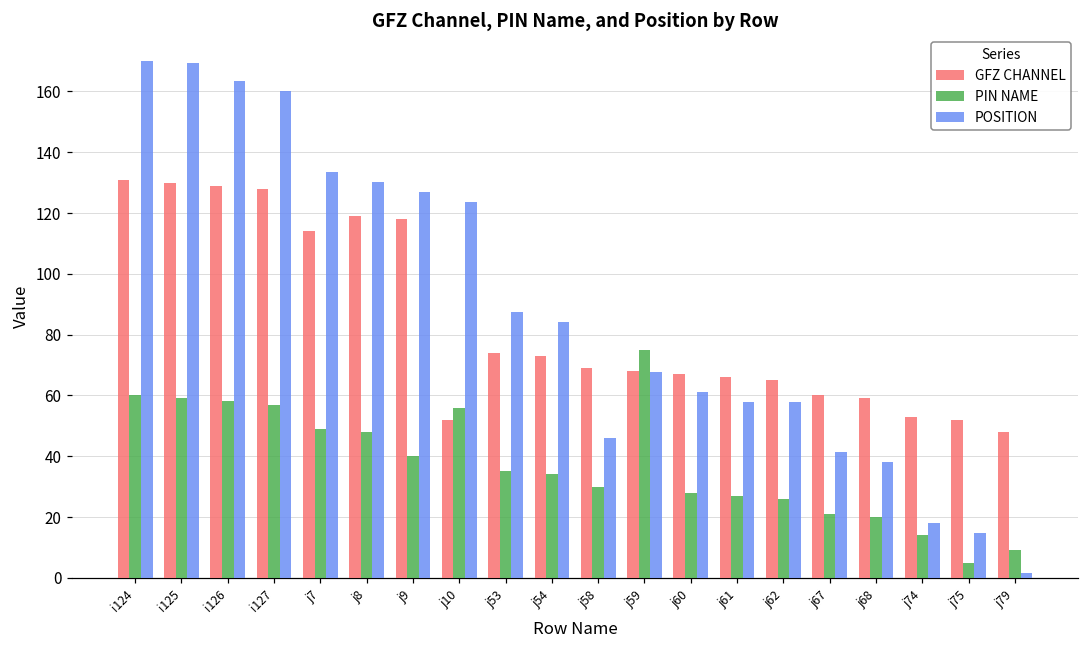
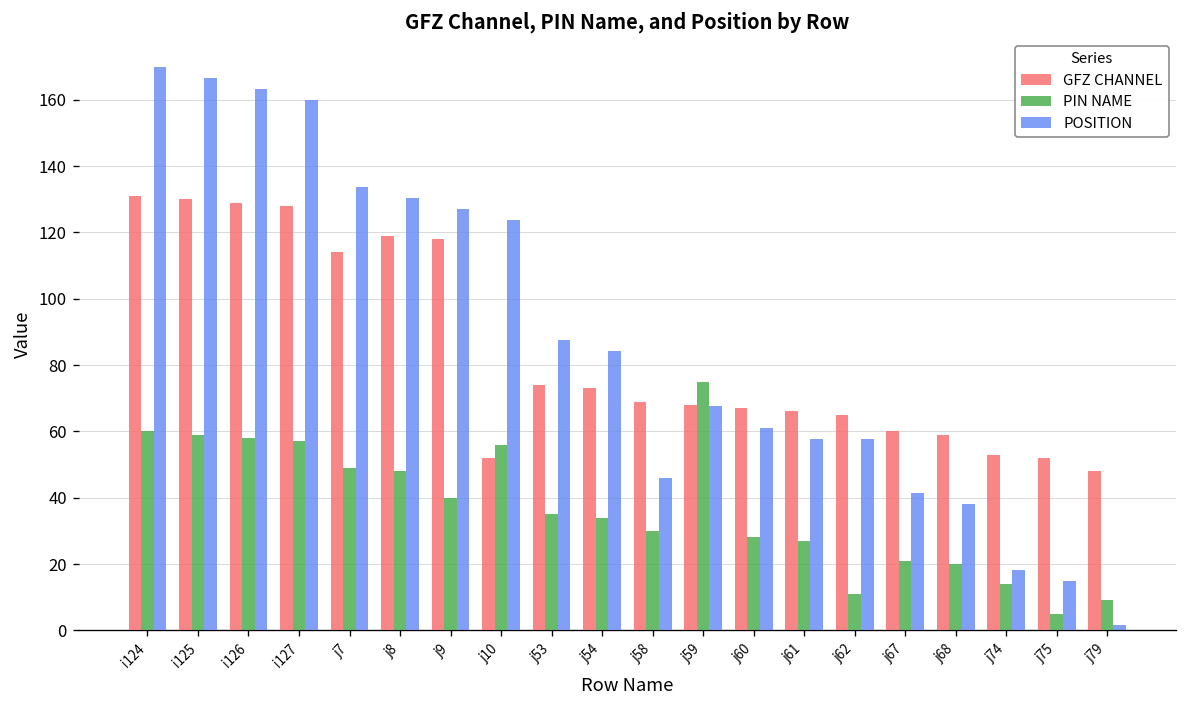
  {
    "GFZ CHANNEL": {
      "i124": 131,
      "i125": 130,
      "i126": 129,
      "i127": 128,
      "j7": 114,
      "j8": 119,
      "j9": 118,
      "j10": 52,
      "j53": 74,
      "j54": 73,
      "j58": 69,
      "j59": 68,
      "j60": 67,
      "j61": 66,
      "j62": 65,
      "j67": 60,
      "j68": 59,
      "j74": 53,
      "j75": 52,
      "j79": 48
    },
    "PIN NAME": {
      "i124": 60,
      "i125": 59,
      "i126": 58,
      "i127": 57,
      "j7": 49,
      "j8": 48,
      "j9": 40,
      "j10": 56,
      "j53": 35,
      "j54": 34,
      "j58": 30,
      "j59": 75,
      "j60": 28,
      "j61": 27,
-     "j62": 26,
+     "j62": 11,
      "j67": 21,
      "j68": 20,
      "j74": 14,
      "j75": 5,
      "j79": 9
    },
    "POSITION": {
      "i124": 170,
-     "i125": 169,
+     "i125": 167,
      "i126": 163,
      "i127": 160,
      "j7": 134,
      "j8": 130,
      "j9": 127,
      "j10": 124,
      "j53": 87,
      "j54": 84,
      "j58": 46,
      "j59": 68,
      "j60": 61,
      "j61": 58,
      "j62": 58,
      "j67": 41,
      "j68": 38,
      "j74": 18,
      "j75": 15,
      "j79": 2
    }
  }
